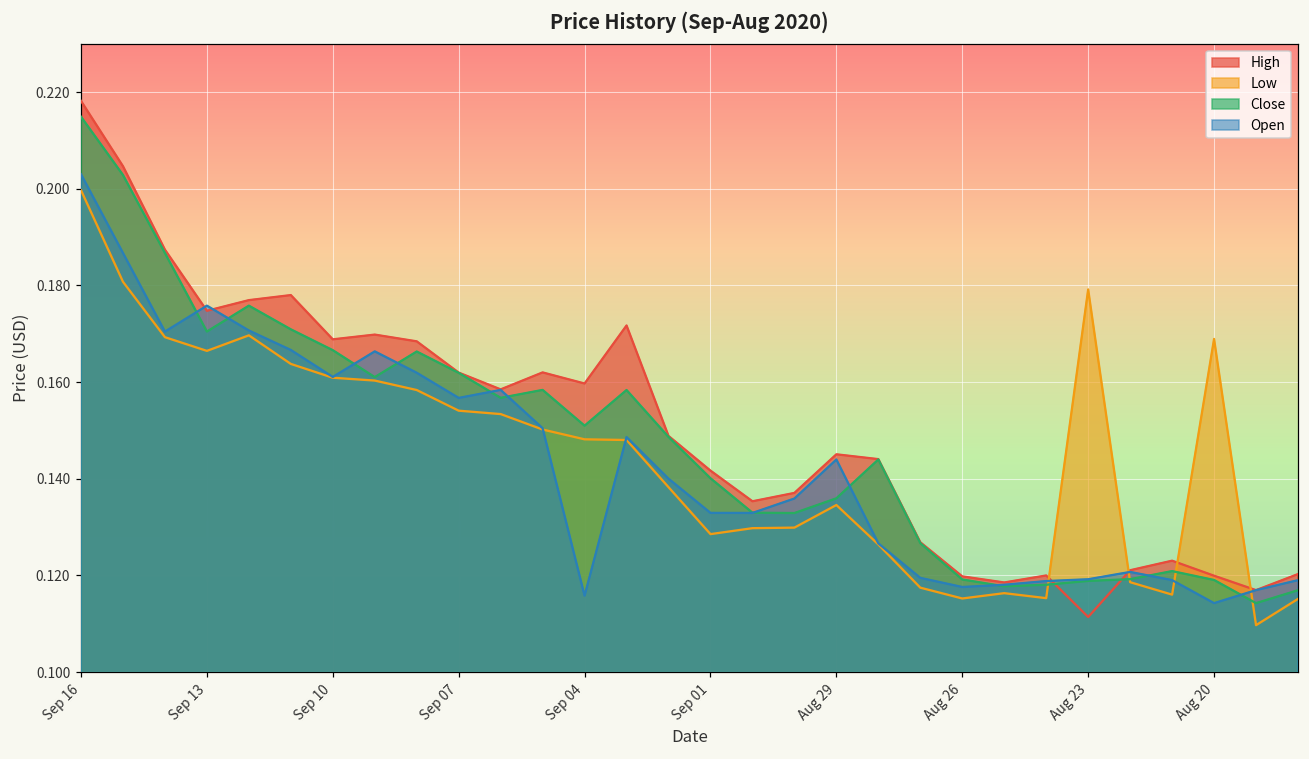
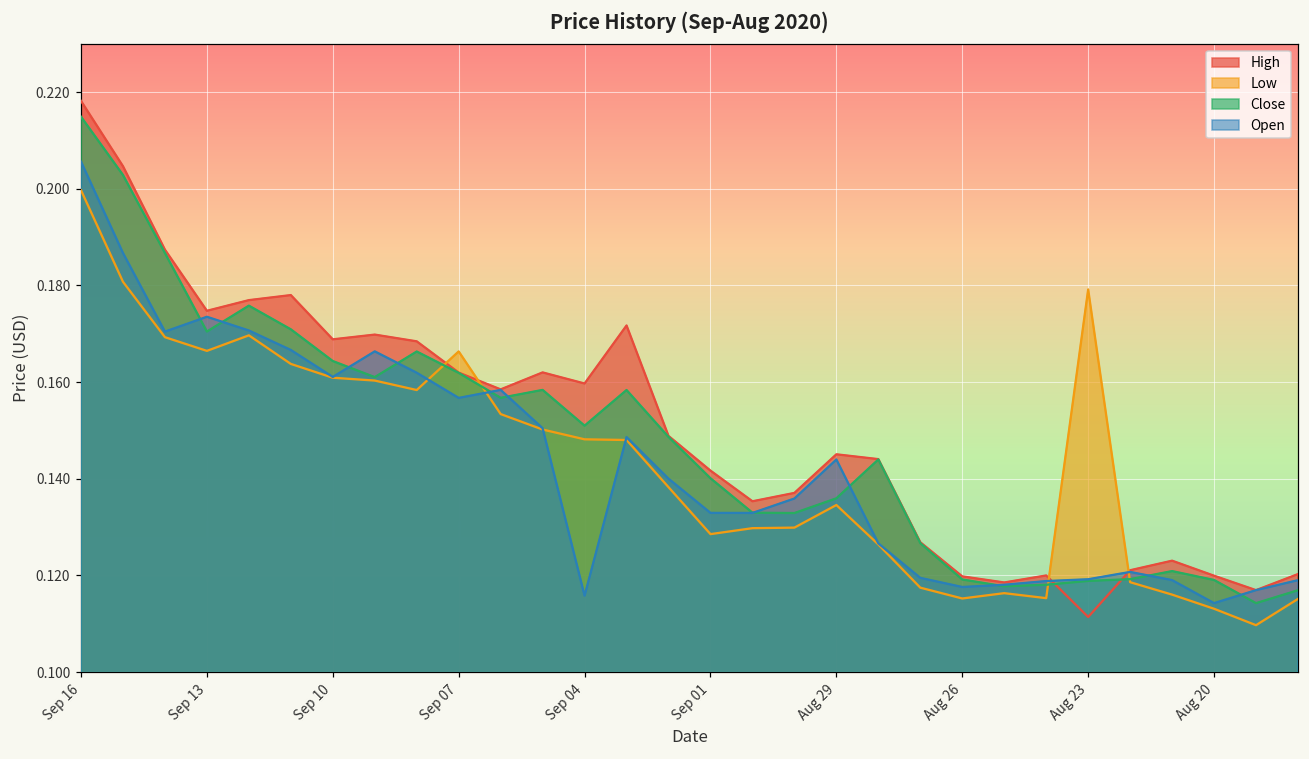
  {
    "High": {
      "Sep 16": 0.218,
      "Sep 13": 0.175,
      "Sep 10": 0.169,
      "Sep 04": 0.160,
      "Sep 01": 0.142,
      "Aug 29": 0.145,
      "Aug 26": 0.120,
      "Aug 23": 0.111,
      "Aug 20": 0.120
    },
    "Low": {
      "Sep 16": 0.200,
      "Sep 13": 0.166,
-     "Sep 07": 0.154,
+     "Sep 07": 0.166,
      "Sep 04": 0.148,
      "Sep 01": 0.129,
      "Aug 29": 0.135,
      "Aug 26": 0.115,
      "Aug 23": 0.179,
-     "Aug 20": 0.169
+     "Aug 20": 0.113
    },
    "Close": {
      "Sep 16": 0.215,
      "Sep 13": 0.170,
-     "Sep 10": 0.167,
+     "Sep 10": 0.164,
      "Sep 04": 0.151,
      "Sep 01": 0.140,
      "Aug 29": 0.136,
      "Aug 26": 0.119,
      "Aug 20": 0.119
    },
    "Open": {
-     "Sep 16": 0.203,
-     "Sep 13": 0.176,
+     "Sep 16": 0.206,
+     "Sep 13": 0.174,
      "Sep 07": 0.157,
      "Sep 04": 0.116,
      "Sep 01": 0.133,
      "Aug 29": 0.144,
      "Aug 26": 0.118,
      "Aug 20": 0.114
    }
  }
